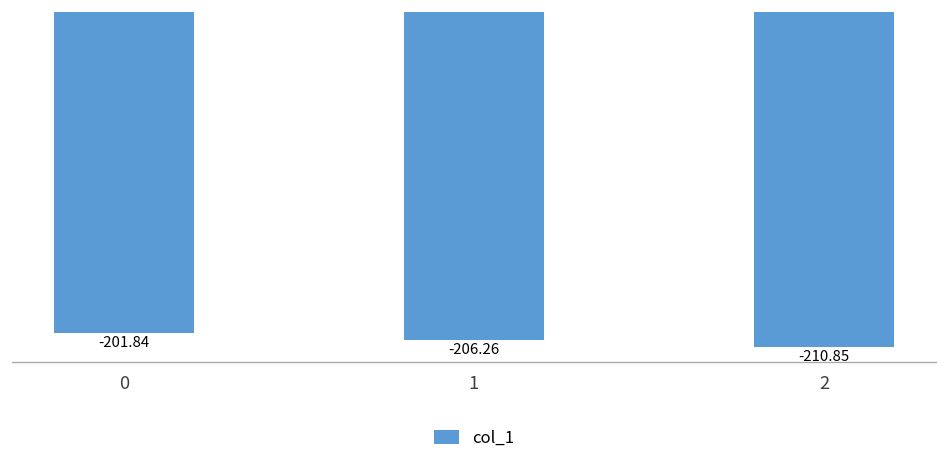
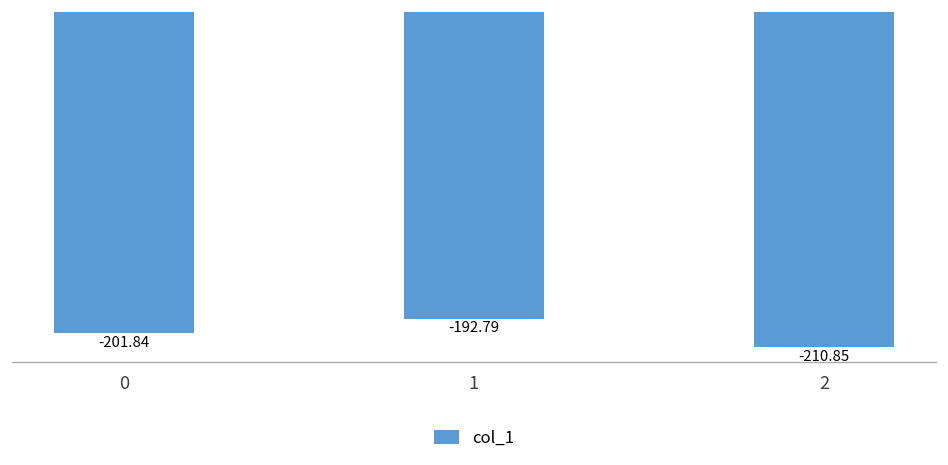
  {
    "0": -201.84,
-   "1": -206.26,
+   "1": -192.79,
    "2": -210.85
  }
